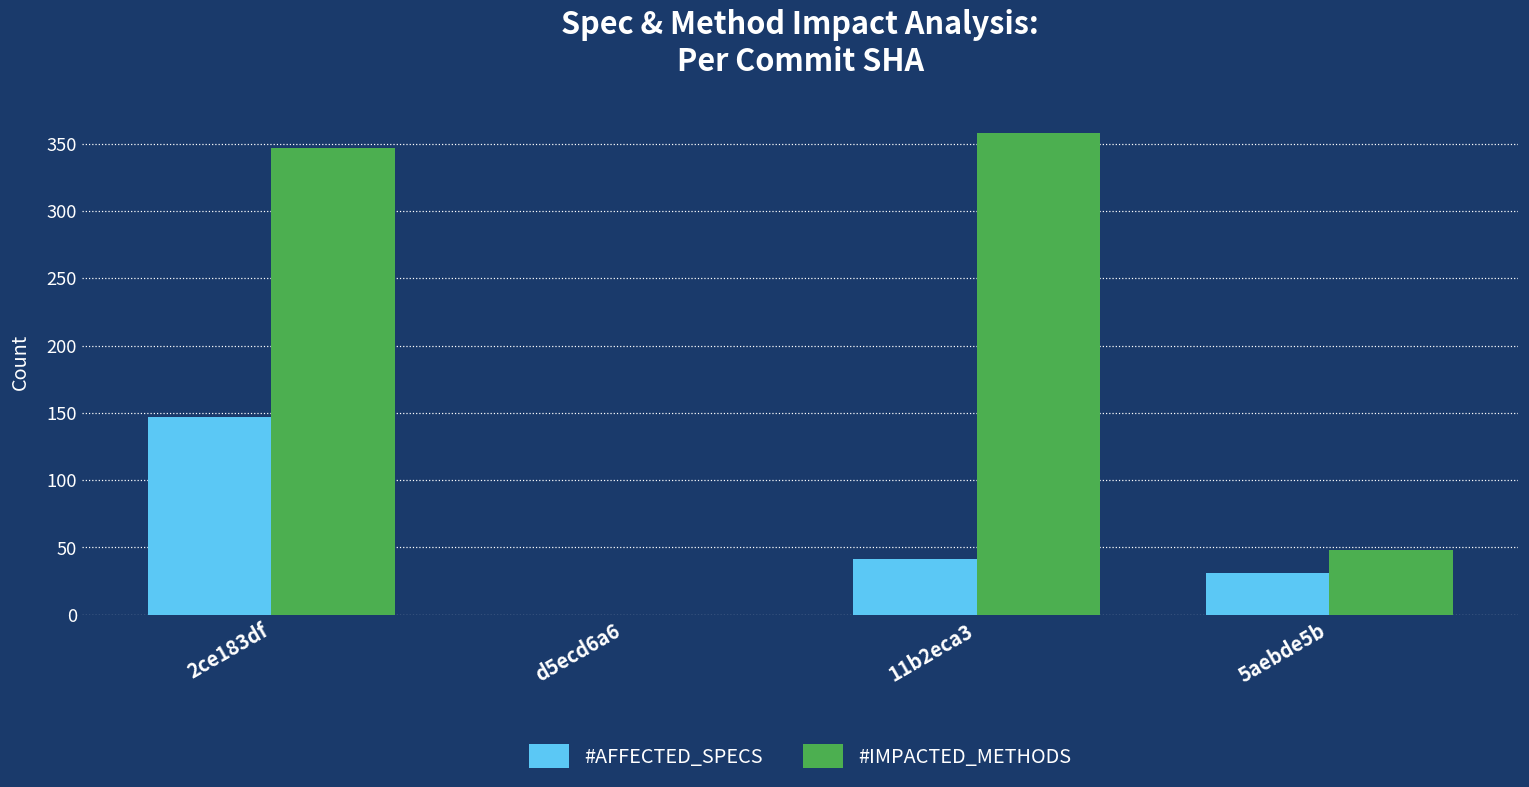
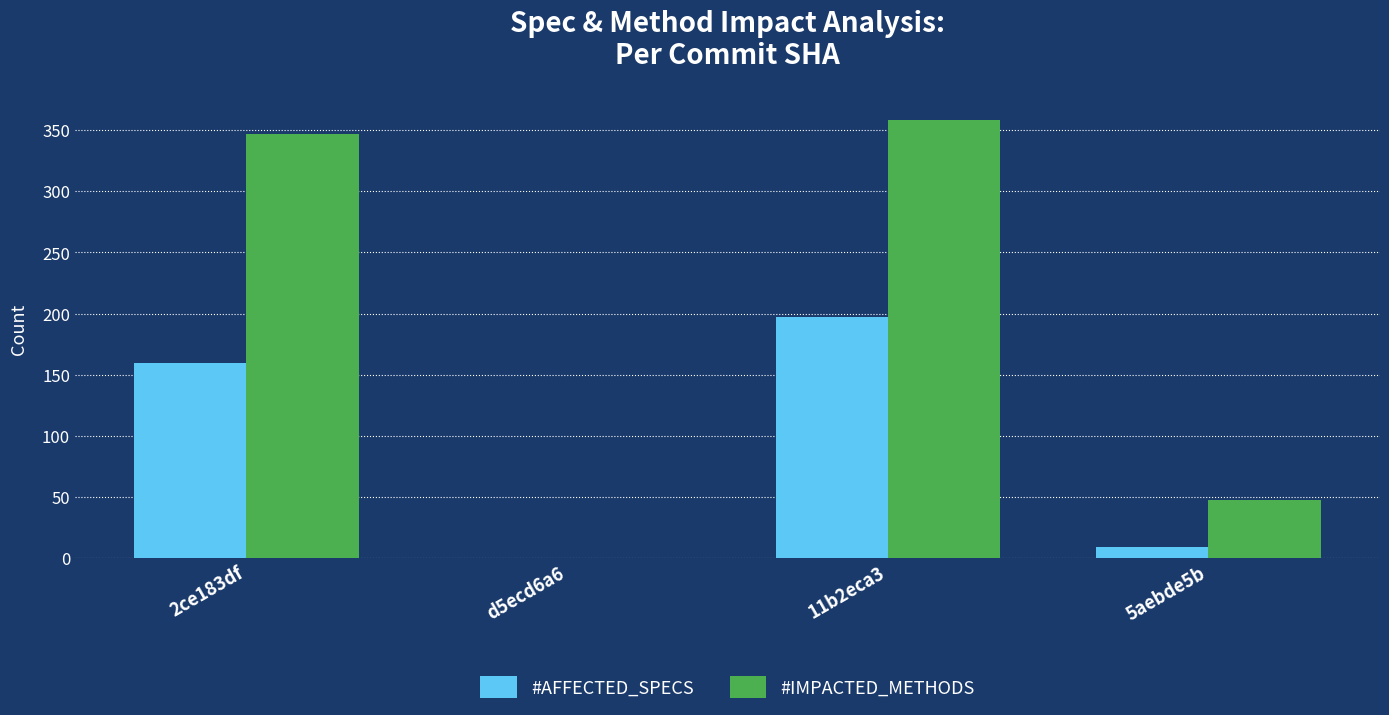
  {
    "#AFFECTED_SPECS": {
-     "2ce183df": 147,
+     "2ce183df": 160,
      "d5ecd6a6": 0,
-     "11b2eca3": 41,
-     "5aebde5b": 31
+     "11b2eca3": 197,
+     "5aebde5b": 9
    },
    "#IMPACTED_METHODS": {
      "2ce183df": 347,
      "d5ecd6a6": 0,
      "11b2eca3": 358,
      "5aebde5b": 48
    }
  }
